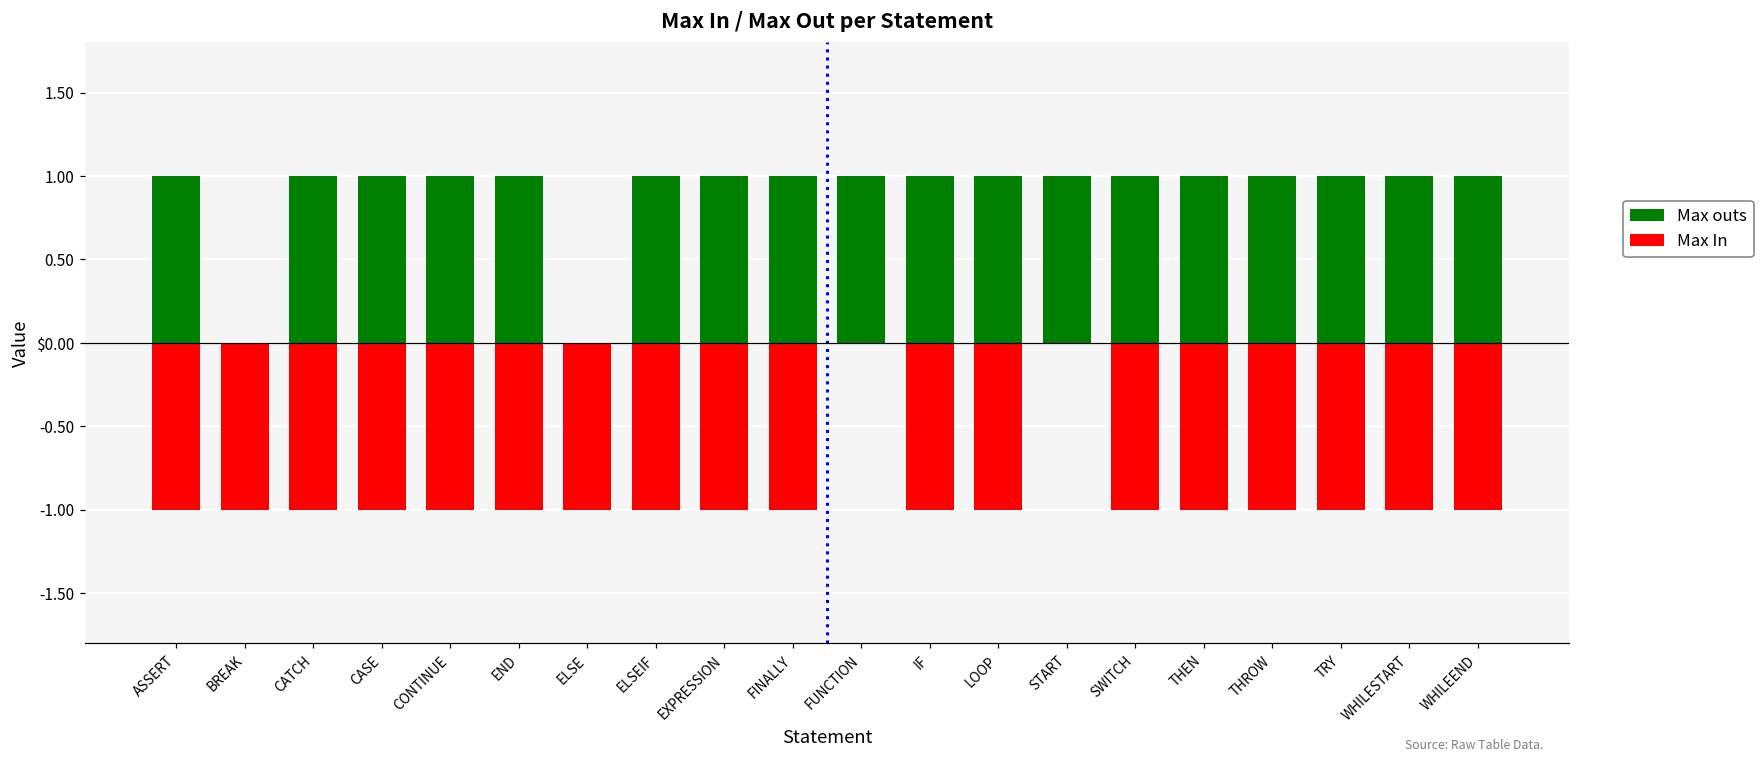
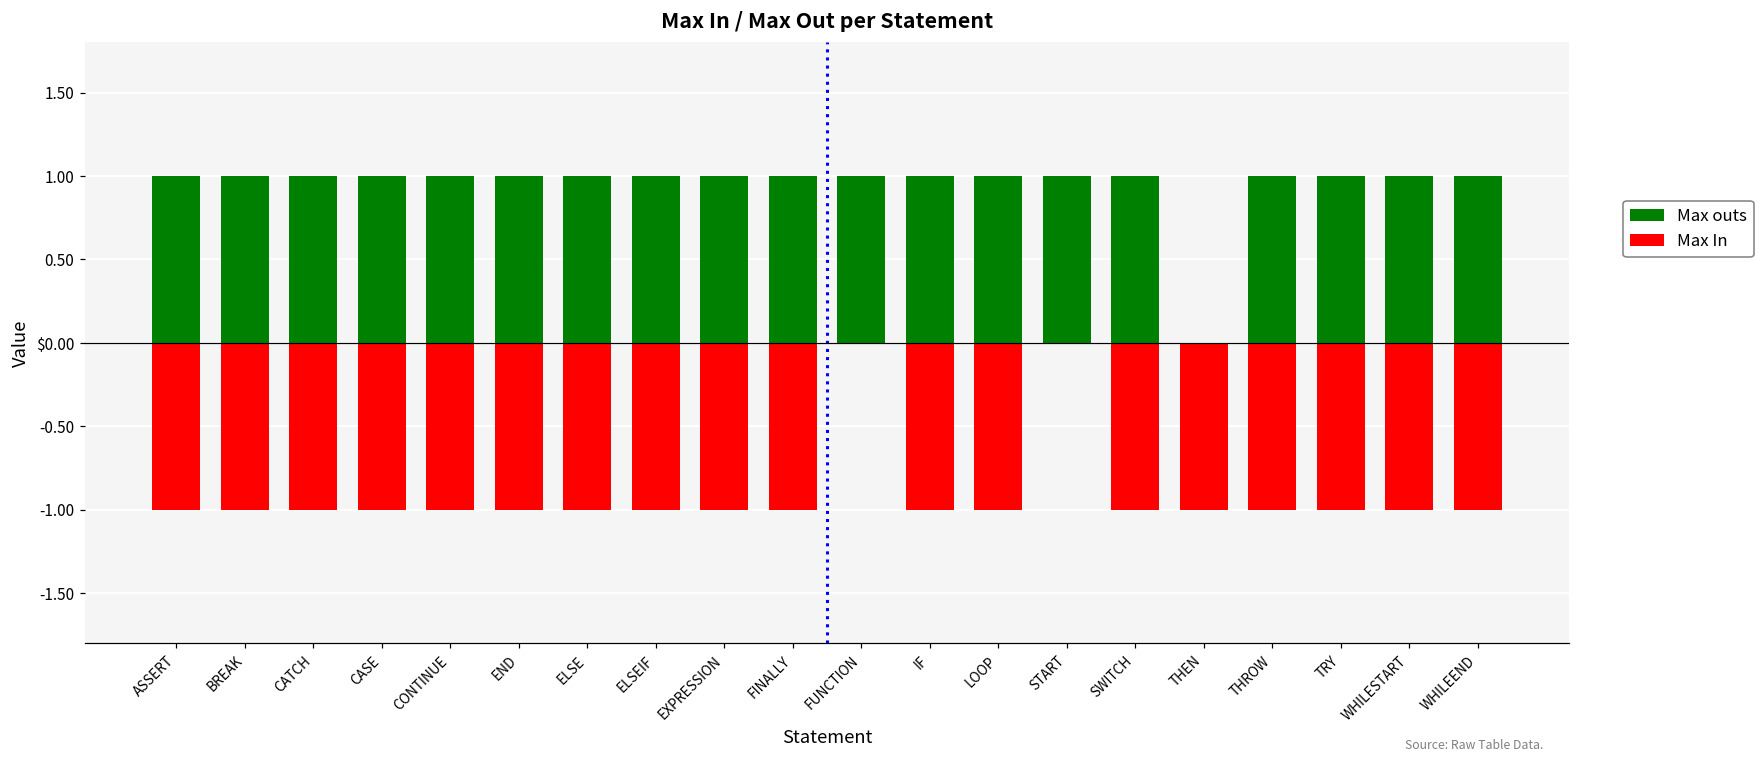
  {
    "Max outs": {
      "ASSERT": 1,
-     "BREAK": 0,
+     "BREAK": 1,
      "CATCH": 1,
      "CASE": 1,
      "CONTINUE": 1,
      "END": 1,
-     "ELSE": 0,
+     "ELSE": 1,
      "ELSEIF": 1,
      "EXPRESSION": 1,
      "FINALLY": 1,
      "FUNCTION": 1,
      "IF": 1,
      "LOOP": 1,
      "START": 1,
      "SWITCH": 1,
-     "THEN": 1,
+     "THEN": 0,
      "THROW": 1,
      "TRY": 1,
      "WHILESTART": 1,
      "WHILEEND": 1
    },
    "Max In": {
      "ASSERT": -1,
      "BREAK": -1,
      "CATCH": -1,
      "CASE": -1,
      "CONTINUE": -1,
      "END": -1,
      "ELSE": -1,
      "ELSEIF": -1,
      "EXPRESSION": -1,
      "FINALLY": -1,
      "FUNCTION": 0,
      "IF": -1,
      "LOOP": -1,
      "START": 0,
      "SWITCH": -1,
      "THEN": -1,
      "THROW": -1,
      "TRY": -1,
      "WHILESTART": -1,
      "WHILEEND": -1
    }
  }
